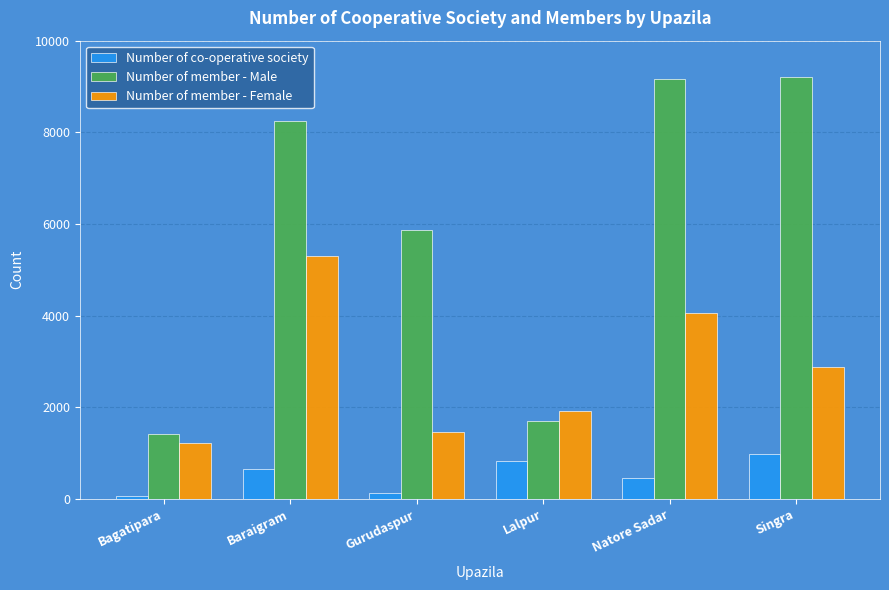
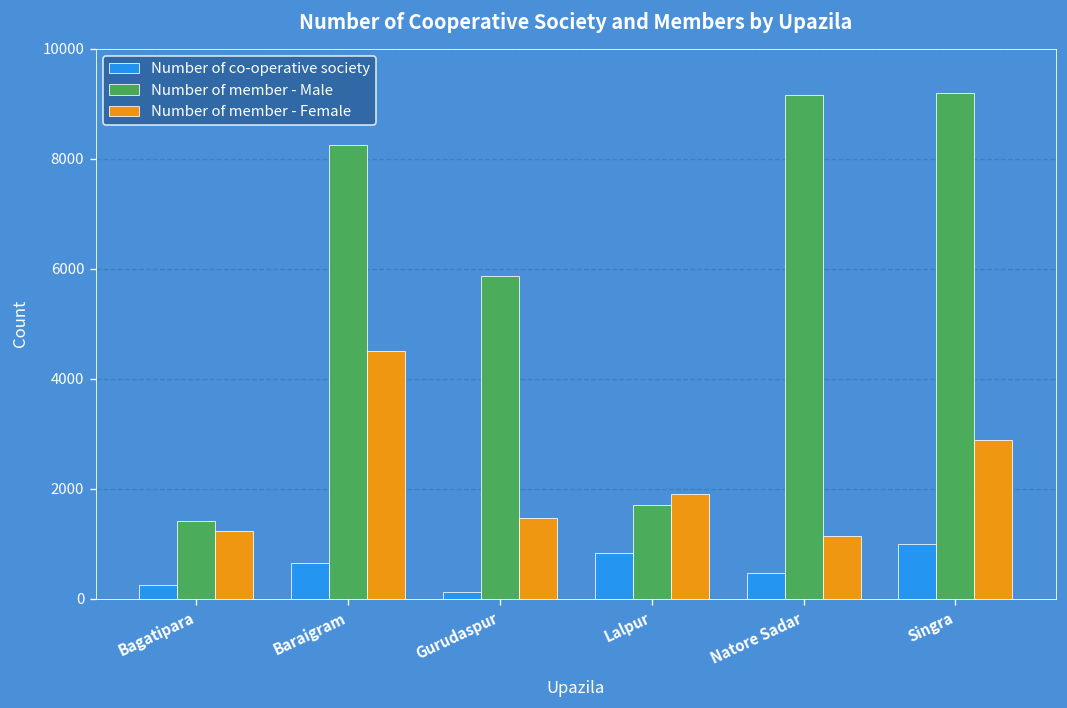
  {
    "Number of co-operative society": {
-     "Bagatipara": 100,
+     "Bagatipara": 300,
      "Baraigram": 700,
      "Gurudaspur": 100,
      "Lalpur": 800,
      "Natore Sadar": 500,
      "Singra": 1000
    },
    "Number of member - Male": {
      "Bagatipara": 1400,
      "Baraigram": 8300,
      "Gurudaspur": 5900,
      "Lalpur": 1700,
      "Natore Sadar": 9200,
      "Singra": 9200
    },
    "Number of member - Female": {
      "Bagatipara": 1200,
-     "Baraigram": 5300,
+     "Baraigram": 4500,
      "Gurudaspur": 1500,
      "Lalpur": 1900,
-     "Natore Sadar": 4100,
+     "Natore Sadar": 1100,
      "Singra": 2900
    }
  }
